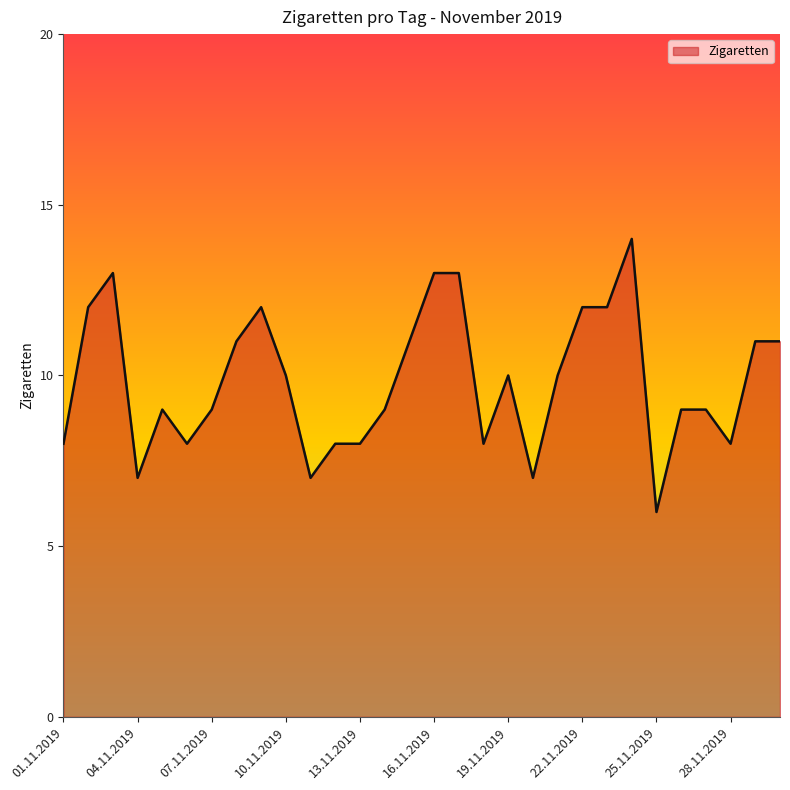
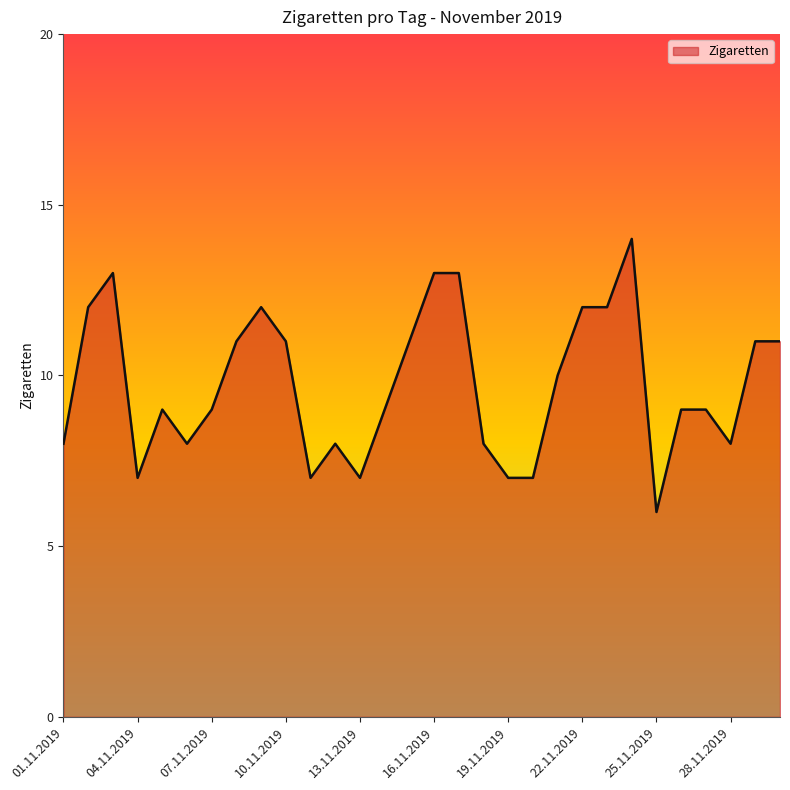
  {
    "01.11.2019": 8,
    "04.11.2019": 7,
    "07.11.2019": 9,
-   "10.11.2019": 10,
-   "13.11.2019": 8,
+   "10.11.2019": 11,
+   "13.11.2019": 7,
    "16.11.2019": 13,
-   "19.11.2019": 10,
+   "19.11.2019": 7,
    "22.11.2019": 12,
    "25.11.2019": 6,
    "28.11.2019": 8
  }
